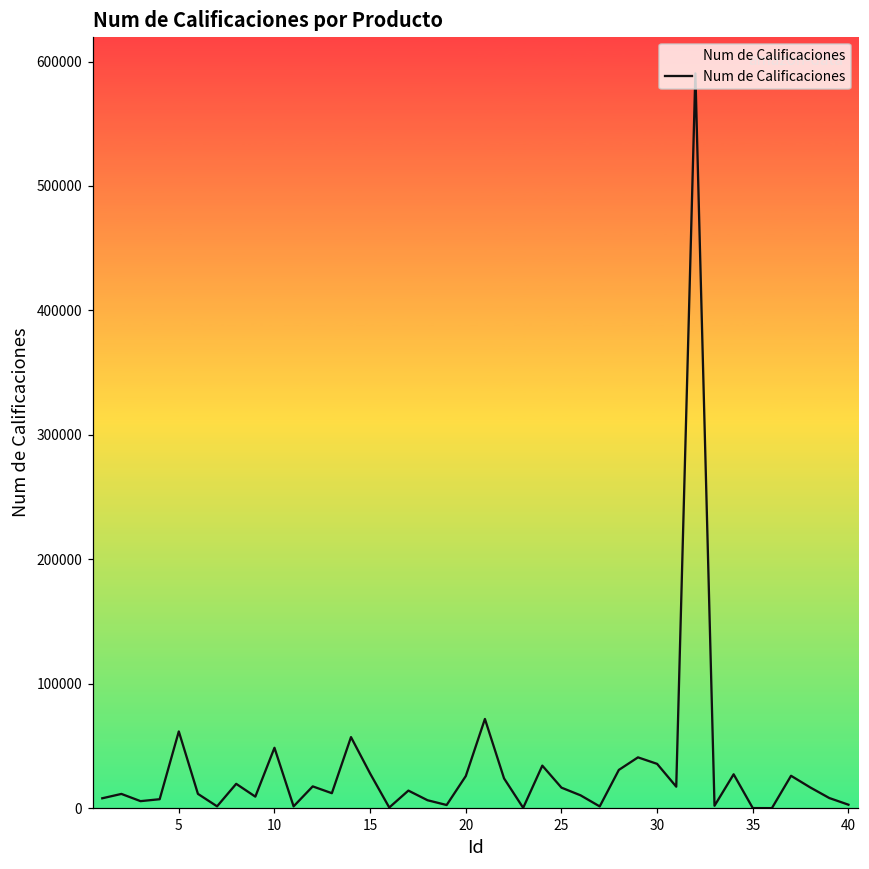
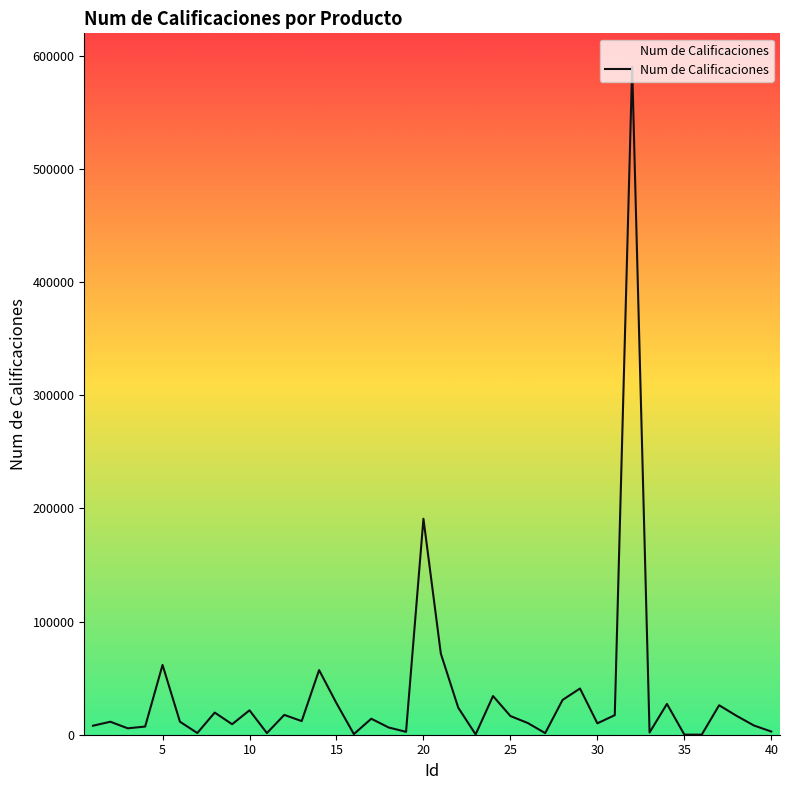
  {
    "5": 62000,
-   "10": 49000,
+   "10": 22000,
    "15": 28000,
-   "20": 26000,
+   "20": 191000,
    "25": 17000,
-   "30": 36000,
+   "30": 10000,
    "35": 0,
    "40": 3000
  }
